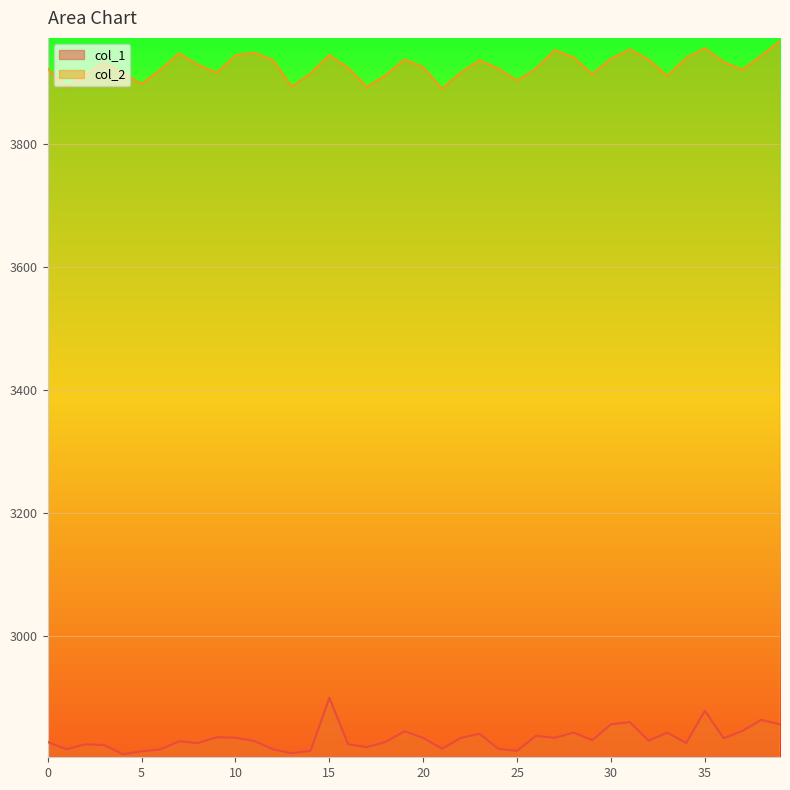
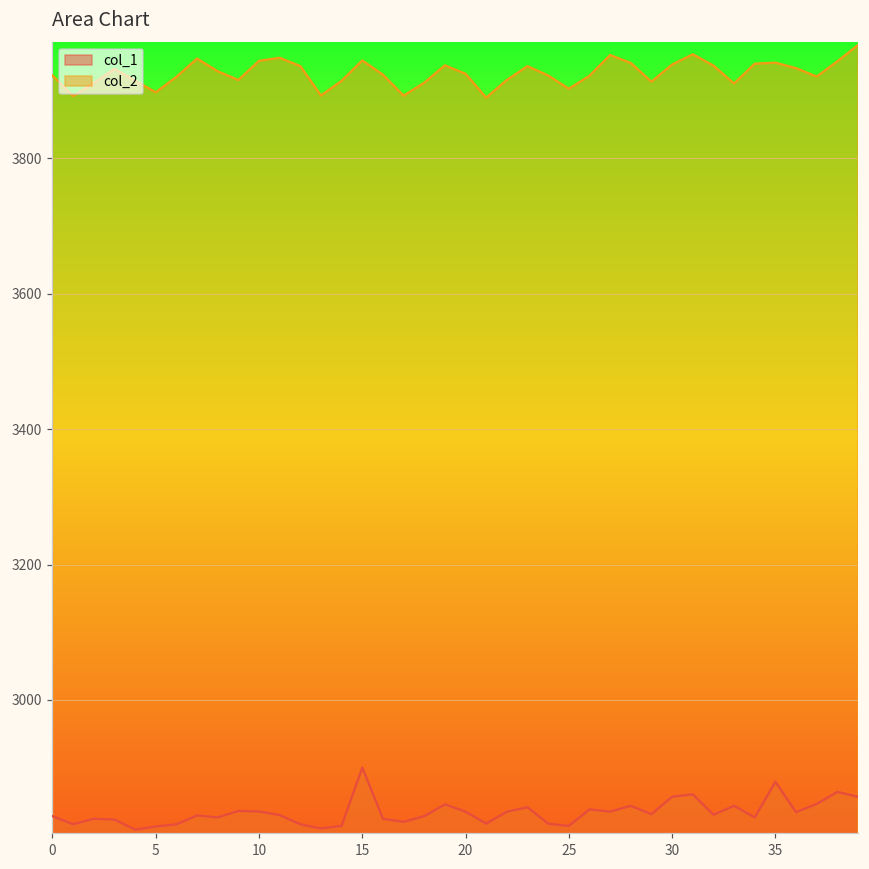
  {
    "col_1": {
      "0": 2830,
      "5": 2810,
      "10": 2840,
      "15": 2900,
      "20": 2840,
      "25": 2810,
      "30": 2860,
      "35": 2880
    },
    "col_2": {
      "0": 3920,
      "5": 3900,
      "10": 3940,
      "15": 3940,
      "20": 3920,
      "25": 3900,
      "30": 3940,
-     "35": 3950
+     "35": 3940
    }
  }
